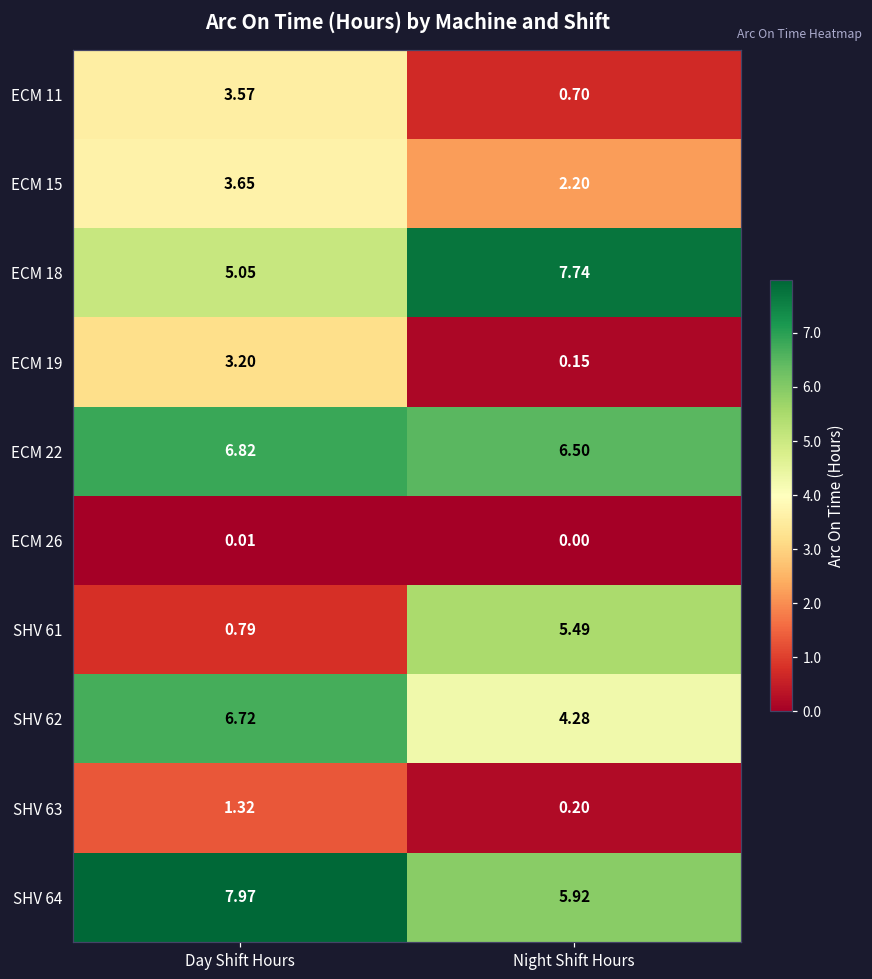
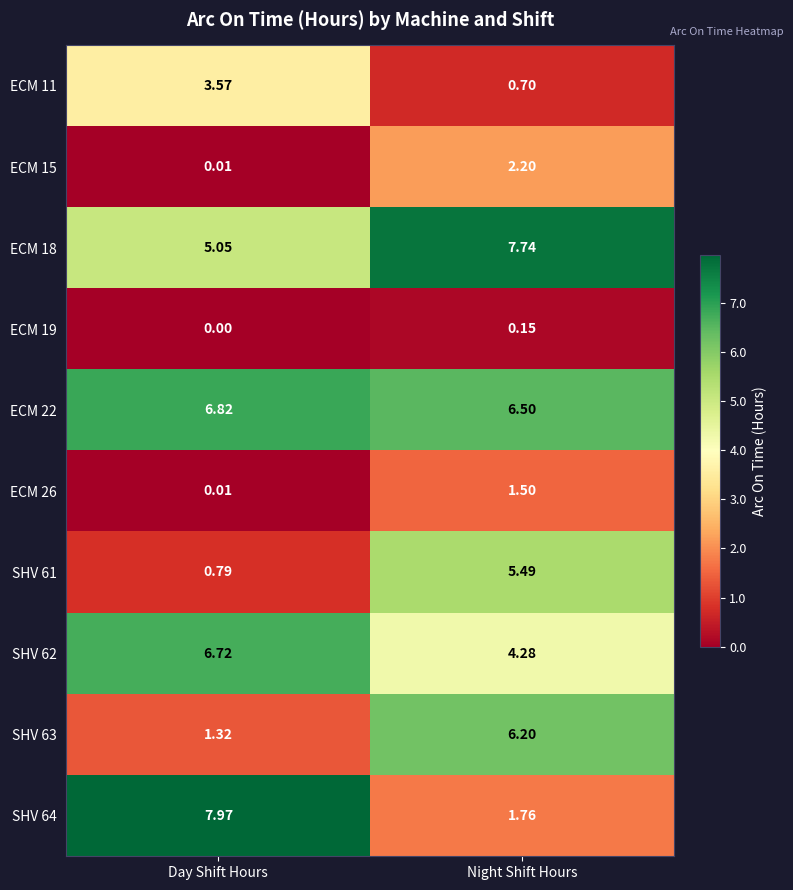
  {
    "ECM 11": {
      "Day Shift Hours": 3.57,
      "Night Shift Hours": 0.70
    },
    "ECM 15": {
-     "Day Shift Hours": 3.65,
+     "Day Shift Hours": 0.01,
      "Night Shift Hours": 2.20
    },
    "ECM 18": {
      "Day Shift Hours": 5.05,
      "Night Shift Hours": 7.74
    },
    "ECM 19": {
-     "Day Shift Hours": 3.20,
+     "Day Shift Hours": 0.00,
      "Night Shift Hours": 0.15
    },
    "ECM 22": {
      "Day Shift Hours": 6.82,
      "Night Shift Hours": 6.50
    },
    "ECM 26": {
      "Day Shift Hours": 0.01,
-     "Night Shift Hours": 0.00
+     "Night Shift Hours": 1.50
    },
    "SHV 61": {
      "Day Shift Hours": 0.79,
      "Night Shift Hours": 5.49
    },
    "SHV 62": {
      "Day Shift Hours": 6.72,
      "Night Shift Hours": 4.28
    },
    "SHV 63": {
      "Day Shift Hours": 1.32,
-     "Night Shift Hours": 0.20
+     "Night Shift Hours": 6.20
    },
    "SHV 64": {
      "Day Shift Hours": 7.97,
-     "Night Shift Hours": 5.92
+     "Night Shift Hours": 1.76
    }
  }
